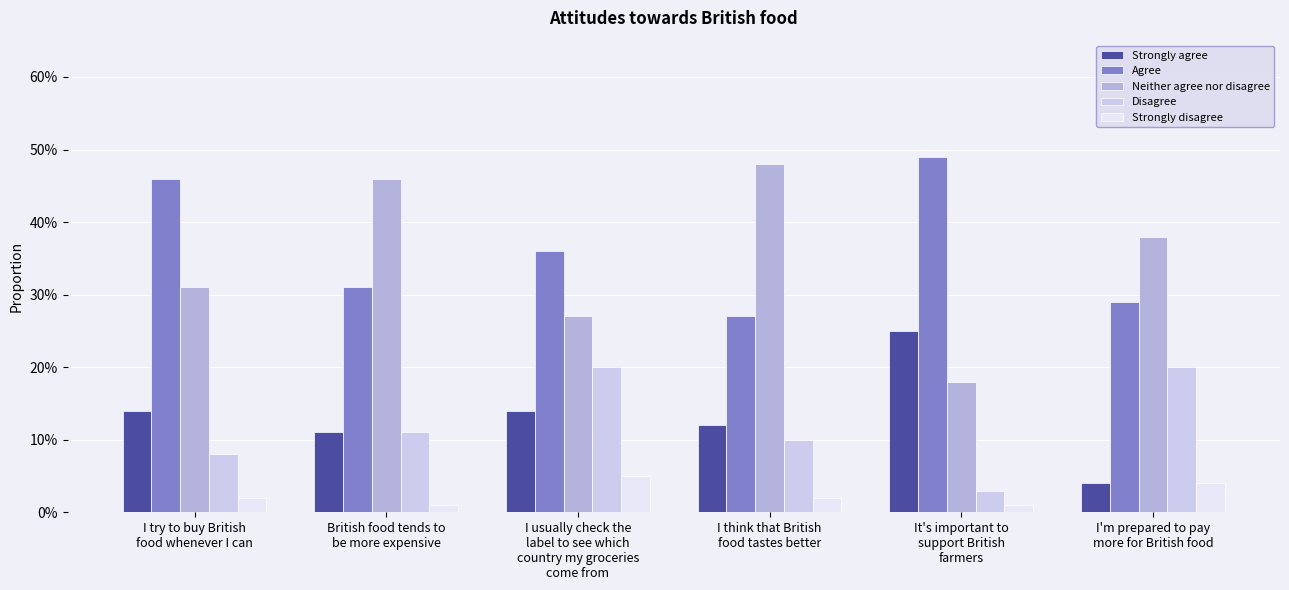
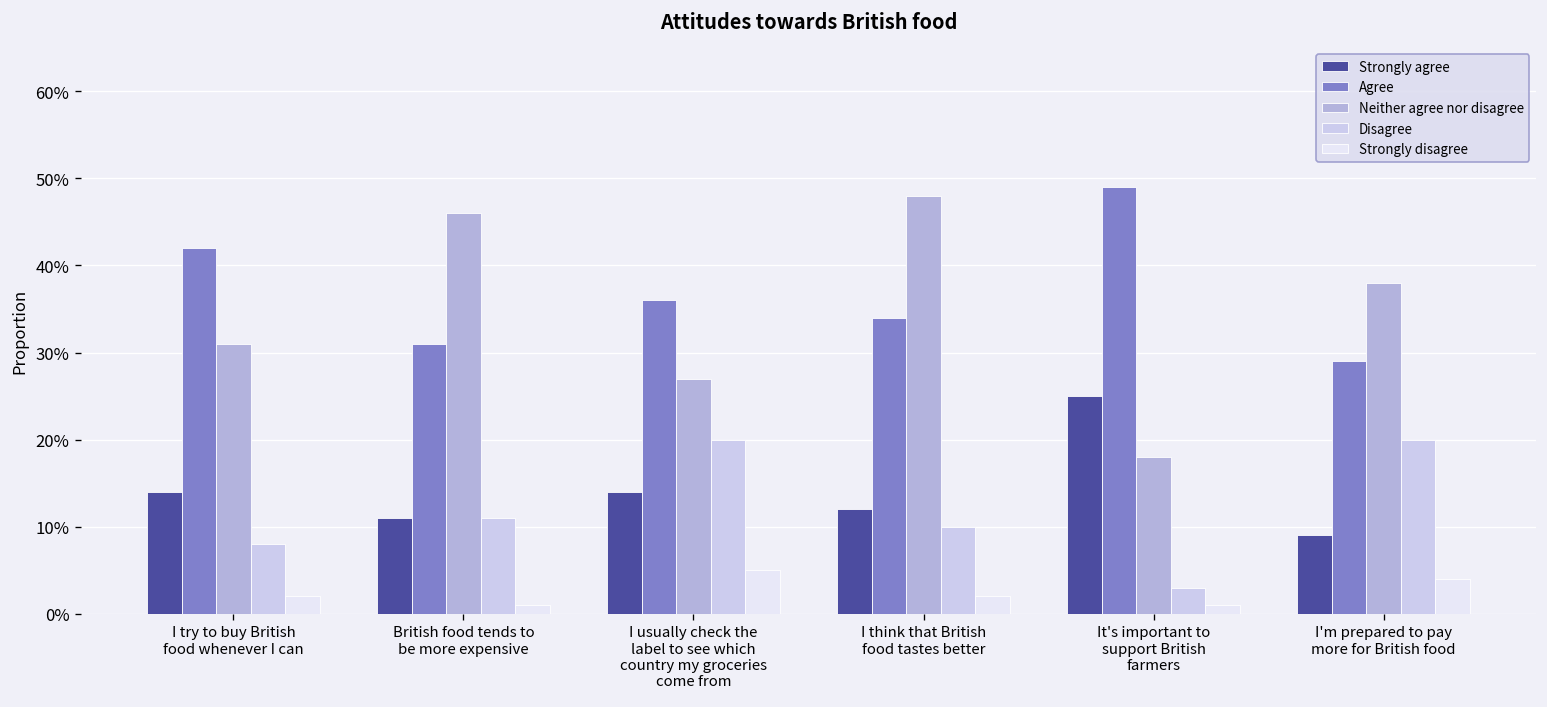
  {
    "Strongly agree": {
      "I try to buy British food whenever I can": "14%",
      "British food tends to be more expensive": "11%",
      "I usually check the label to see which country my groceries come from": "14%",
      "I think that British food tastes better": "12%",
      "It's important to support British farmers": "25%",
-     "I'm prepared to pay more for British food": "4%"
+     "I'm prepared to pay more for British food": "9%"
    },
    "Agree": {
-     "I try to buy British food whenever I can": "46%",
+     "I try to buy British food whenever I can": "42%",
      "British food tends to be more expensive": "31%",
      "I usually check the label to see which country my groceries come from": "36%",
-     "I think that British food tastes better": "27%",
+     "I think that British food tastes better": "34%",
      "It's important to support British farmers": "49%",
      "I'm prepared to pay more for British food": "29%"
    }
  }
